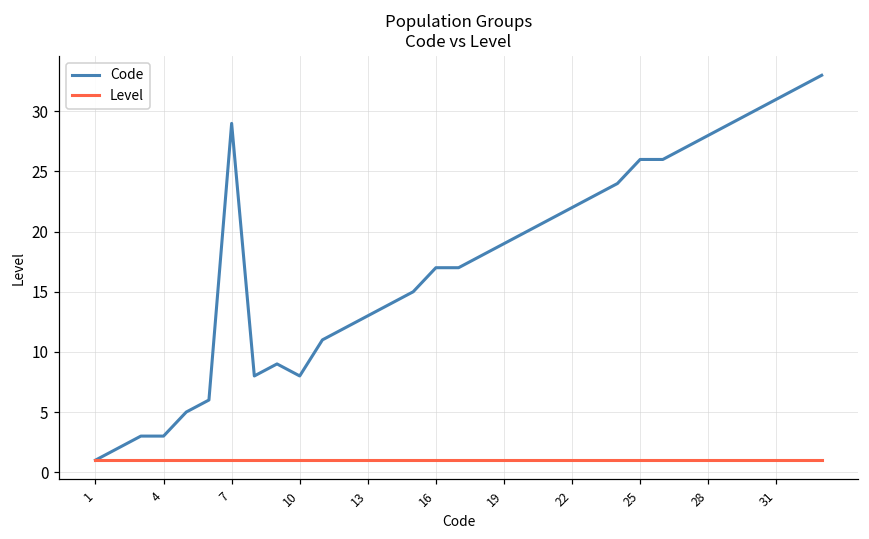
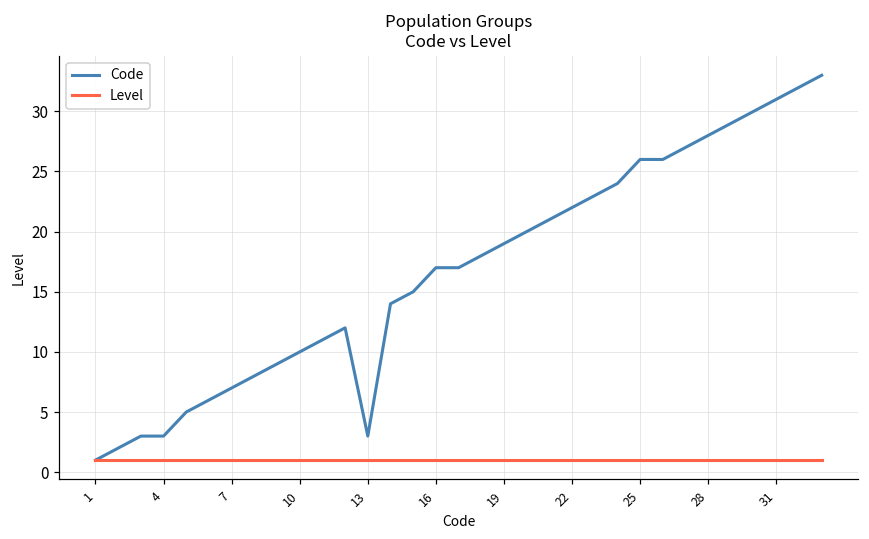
  {
    "Code": {
      "4": 3,
-     "7": 29,
-     "10": 8,
-     "13": 13,
+     "7": 7,
+     "10": 10,
+     "13": 3,
      "16": 17,
      "19": 19,
      "22": 22,
      "25": 26,
      "28": 28,
      "31": 31
    },
    "Level": {
      "4": 1,
      "7": 1,
      "10": 1,
      "13": 1,
      "16": 1,
      "19": 1,
      "22": 1,
      "25": 1,
      "28": 1,
      "31": 1
    }
  }
